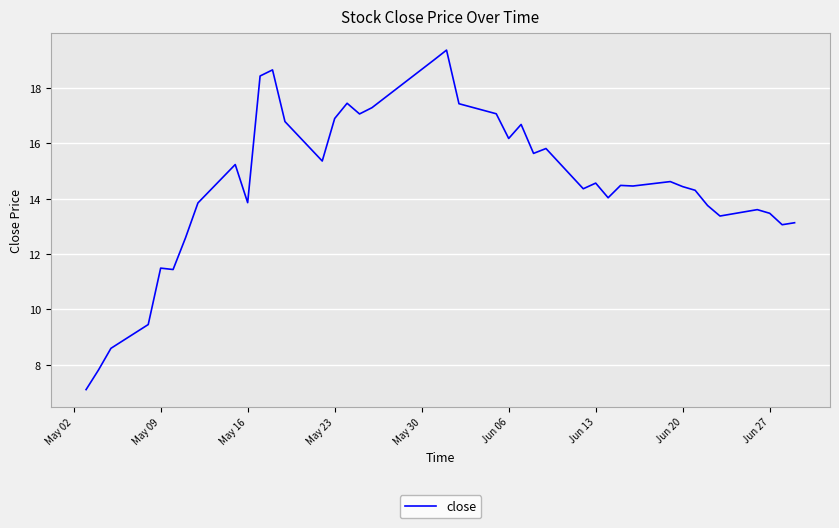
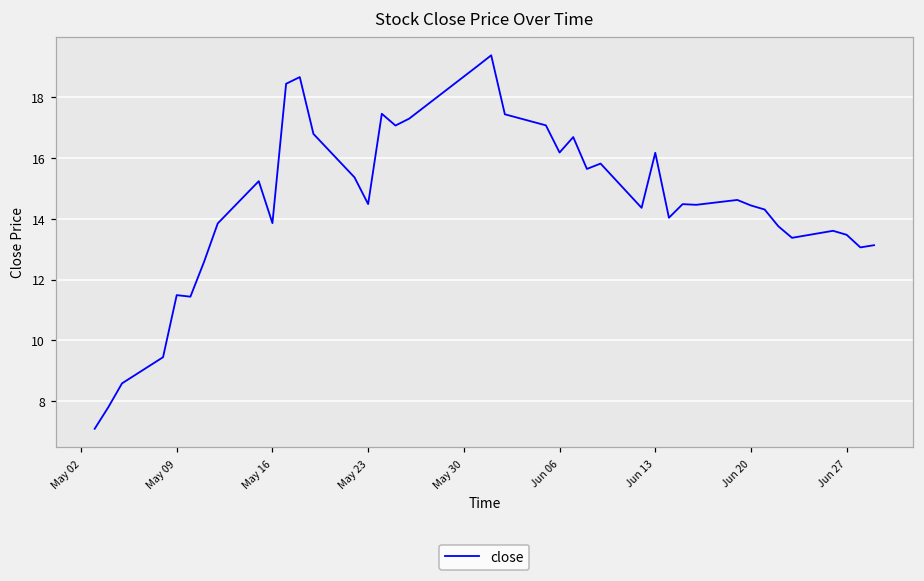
  {
    "May 09": 11.5,
    "May 16": 13.9,
-   "May 23": 16.9,
+   "May 23": 14.5,
    "Jun 06": 16.2,
-   "Jun 13": 14.6,
+   "Jun 13": 16.2,
    "Jun 20": 14.4,
    "Jun 27": 13.5
  }
